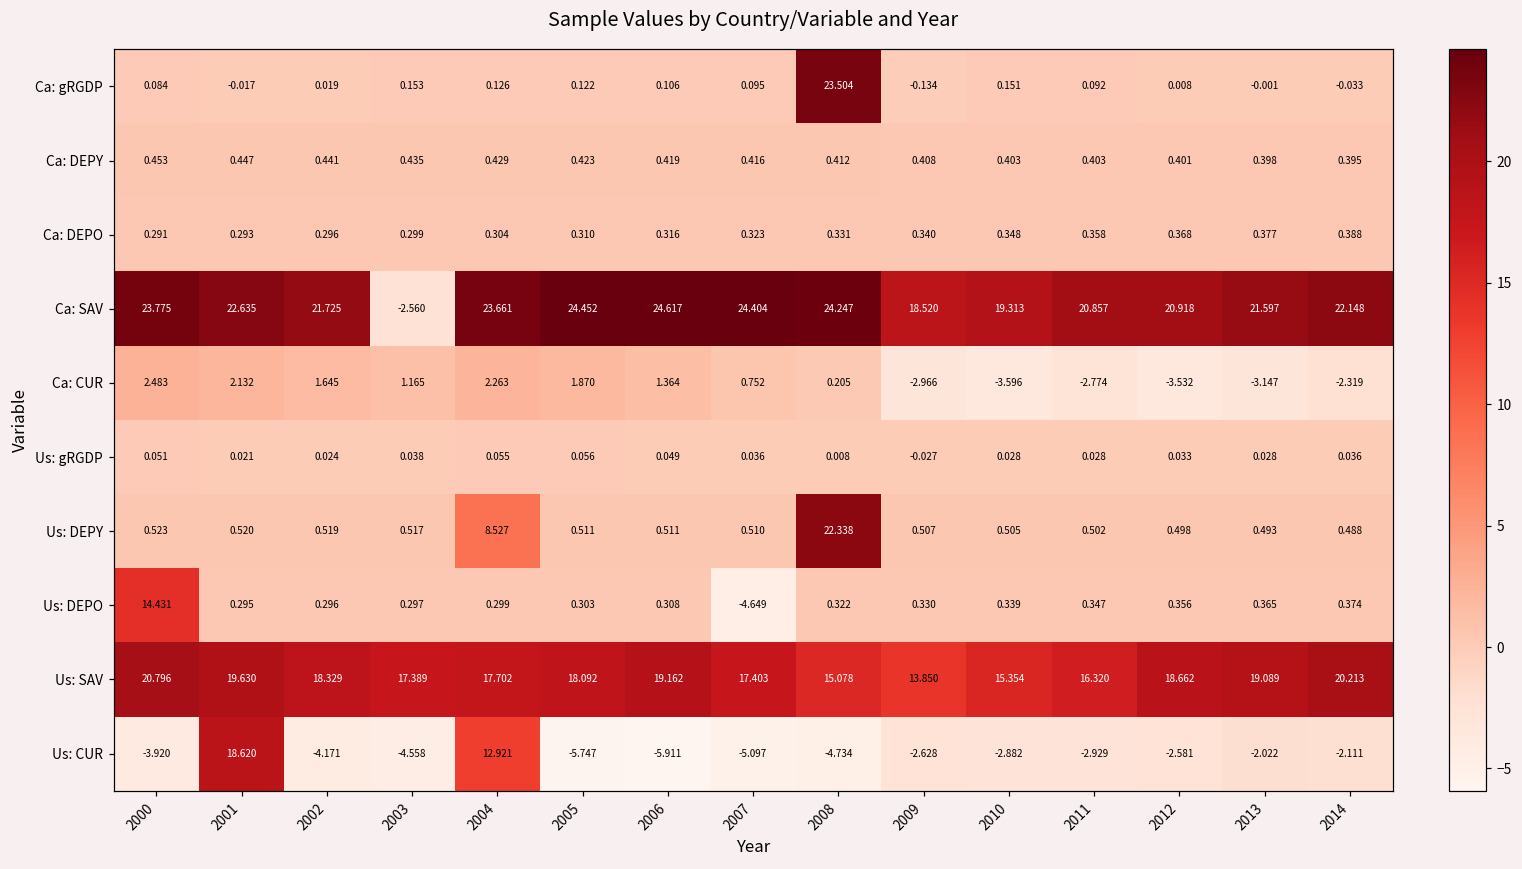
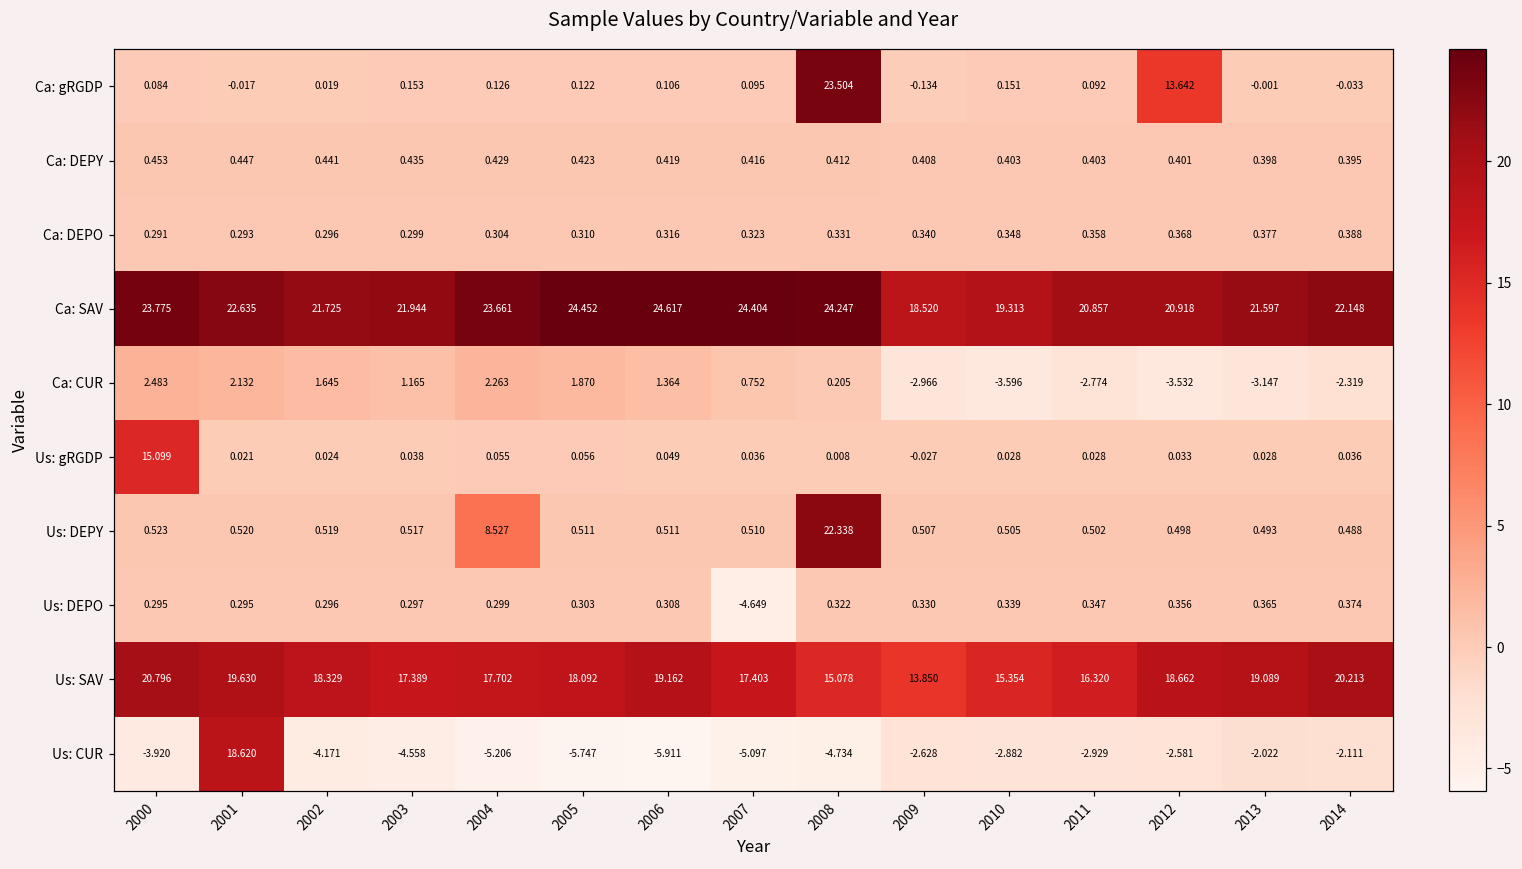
  {
    "Ca: gRGDP": {
      "2000": 0.084,
      "2001": -0.017,
      "2002": 0.019,
      "2003": 0.153,
      "2004": 0.126,
      "2005": 0.122,
      "2006": 0.106,
      "2007": 0.095,
      "2008": 23.504,
      "2009": -0.134,
      "2010": 0.151,
      "2011": 0.092,
-     "2012": 0.008,
+     "2012": 13.642,
      "2013": -0.001,
      "2014": -0.033
    },
    "Ca: DEPY": {
      "2000": 0.453,
      "2001": 0.447,
      "2002": 0.441,
      "2003": 0.435,
      "2004": 0.429,
      "2005": 0.423,
      "2006": 0.419,
      "2007": 0.416,
      "2008": 0.412,
      "2009": 0.408,
      "2010": 0.403,
      "2011": 0.403,
      "2012": 0.401,
      "2013": 0.398,
      "2014": 0.395
    },
    "Ca: DEPO": {
      "2000": 0.291,
      "2001": 0.293,
      "2002": 0.296,
      "2003": 0.299,
      "2004": 0.304,
      "2005": 0.310,
      "2006": 0.316,
      "2007": 0.323,
      "2008": 0.331,
      "2009": 0.340,
      "2010": 0.348,
      "2011": 0.358,
      "2012": 0.368,
      "2013": 0.377,
      "2014": 0.388
    },
    "Ca: SAV": {
      "2000": 23.775,
      "2001": 22.635,
      "2002": 21.725,
-     "2003": -2.560,
+     "2003": 21.944,
      "2004": 23.661,
      "2005": 24.452,
      "2006": 24.617,
      "2007": 24.404,
      "2008": 24.247,
      "2009": 18.520,
      "2010": 19.313,
      "2011": 20.857,
      "2012": 20.918,
      "2013": 21.597,
      "2014": 22.148
    },
    "Ca: CUR": {
      "2000": 2.483,
      "2001": 2.132,
      "2002": 1.645,
      "2003": 1.165,
      "2004": 2.263,
      "2005": 1.870,
      "2006": 1.364,
      "2007": 0.752,
      "2008": 0.205,
      "2009": -2.966,
      "2010": -3.596,
      "2011": -2.774,
      "2012": -3.532,
      "2013": -3.147,
      "2014": -2.319
    },
    "Us: gRGDP": {
-     "2000": 0.051,
+     "2000": 15.099,
      "2001": 0.021,
      "2002": 0.024,
      "2003": 0.038,
      "2004": 0.055,
      "2005": 0.056,
      "2006": 0.049,
      "2007": 0.036,
      "2008": 0.008,
      "2009": -0.027,
      "2010": 0.028,
      "2011": 0.028,
      "2012": 0.033,
      "2013": 0.028,
      "2014": 0.036
    },
    "Us: DEPY": {
      "2000": 0.523,
      "2001": 0.520,
      "2002": 0.519,
      "2003": 0.517,
      "2004": 8.527,
      "2005": 0.511,
      "2006": 0.511,
      "2007": 0.510,
      "2008": 22.338,
      "2009": 0.507,
      "2010": 0.505,
      "2011": 0.502,
      "2012": 0.498,
      "2013": 0.493,
      "2014": 0.488
    },
    "Us: DEPO": {
-     "2000": 14.431,
+     "2000": 0.295,
      "2001": 0.295,
      "2002": 0.296,
      "2003": 0.297,
      "2004": 0.299,
      "2005": 0.303,
      "2006": 0.308,
      "2007": -4.649,
      "2008": 0.322,
      "2009": 0.330,
      "2010": 0.339,
      "2011": 0.347,
      "2012": 0.356,
      "2013": 0.365,
      "2014": 0.374
    },
    "Us: SAV": {
      "2000": 20.796,
      "2001": 19.630,
      "2002": 18.329,
      "2003": 17.389,
      "2004": 17.702,
      "2005": 18.092,
      "2006": 19.162,
      "2007": 17.403,
      "2008": 15.078,
      "2009": 13.850,
      "2010": 15.354,
      "2011": 16.320,
      "2012": 18.662,
      "2013": 19.089,
      "2014": 20.213
    },
    "Us: CUR": {
      "2000": -3.920,
      "2001": 18.620,
      "2002": -4.171,
      "2003": -4.558,
-     "2004": 12.921,
+     "2004": -5.206,
      "2005": -5.747,
      "2006": -5.911,
      "2007": -5.097,
      "2008": -4.734,
      "2009": -2.628,
      "2010": -2.882,
      "2011": -2.929,
      "2012": -2.581,
      "2013": -2.022,
      "2014": -2.111
    }
  }
